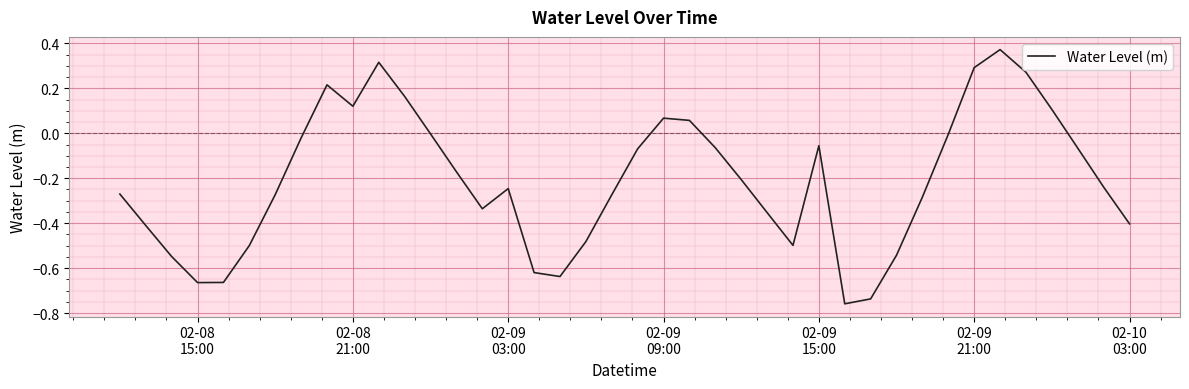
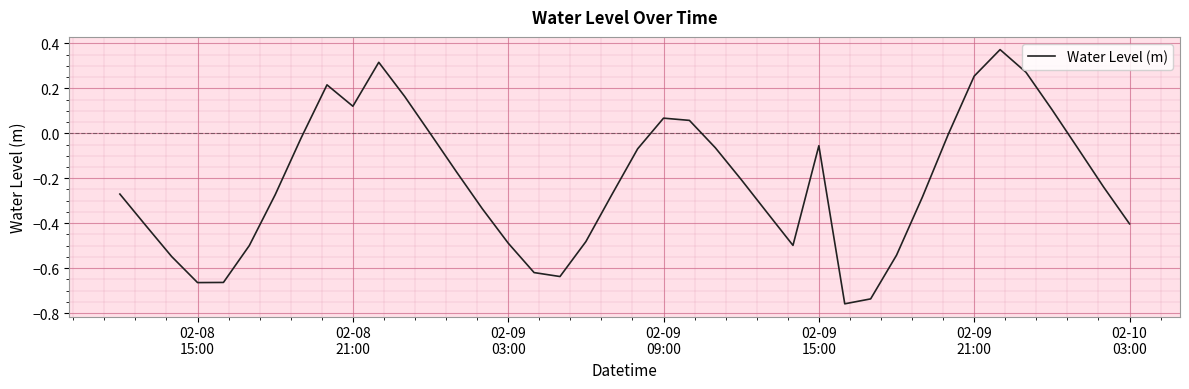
  {
    "02-08 15:00": -0.66,
    "02-08 21:00": 0.12,
-   "02-09 03:00": -0.25,
+   "02-09 03:00": -0.49,
    "02-09 09:00": 0.07,
    "02-09 15:00": -0.06,
-   "02-09 21:00": 0.29,
+   "02-09 21:00": 0.25,
    "02-10 03:00": -0.40
  }
